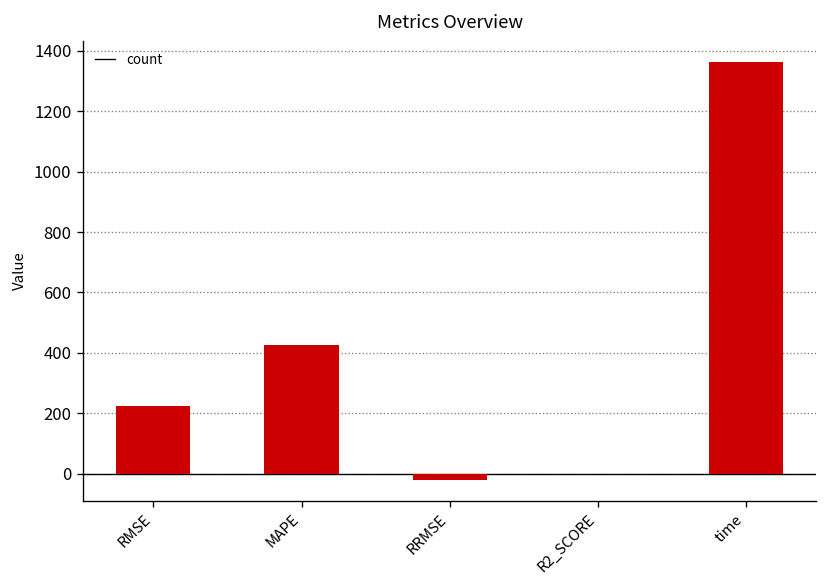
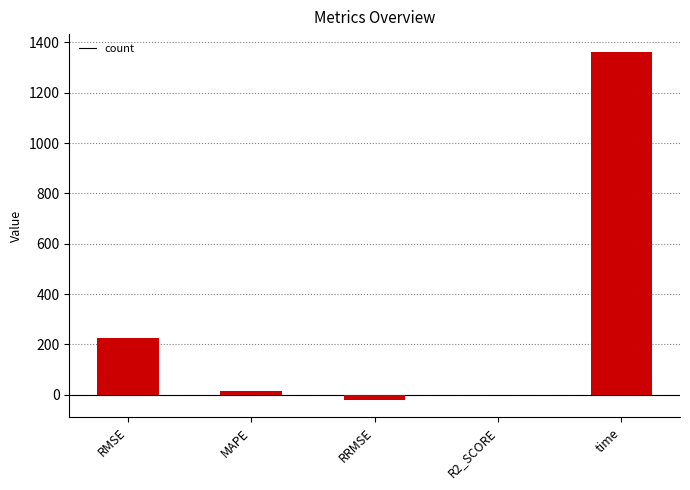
  {
    "RMSE": 220,
-   "MAPE": 430,
+   "MAPE": 20,
    "RRMSE": -20,
    "time": 1360
  }
